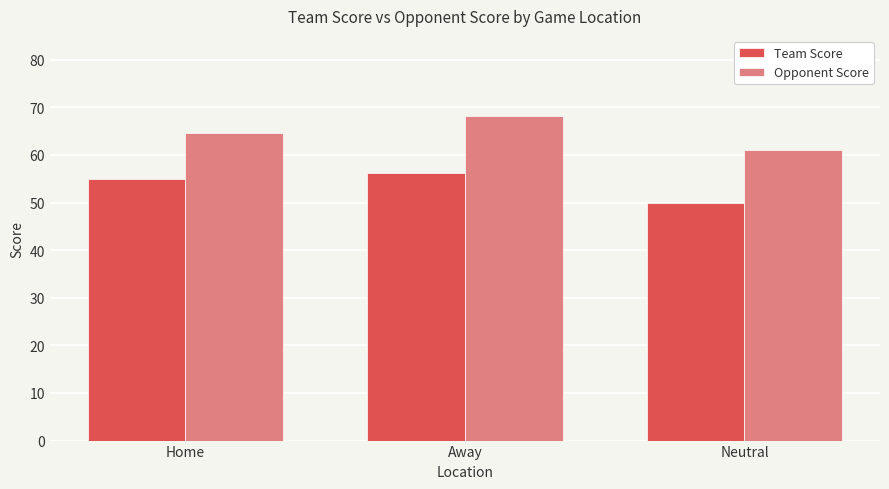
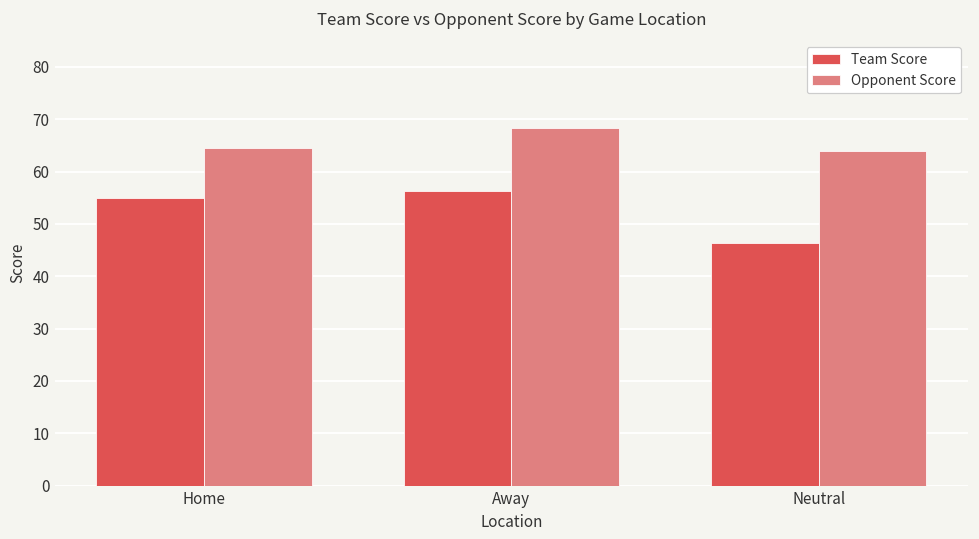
  {
    "Team Score": {
      "Home": 55,
      "Away": 56,
-     "Neutral": 50
+     "Neutral": 46
    },
    "Opponent Score": {
      "Home": 65,
      "Away": 68,
-     "Neutral": 61
+     "Neutral": 64
    }
  }
